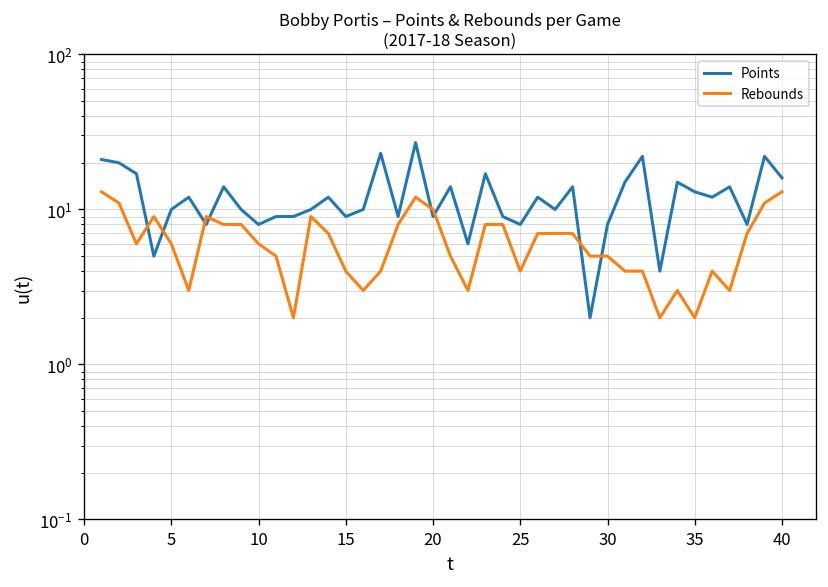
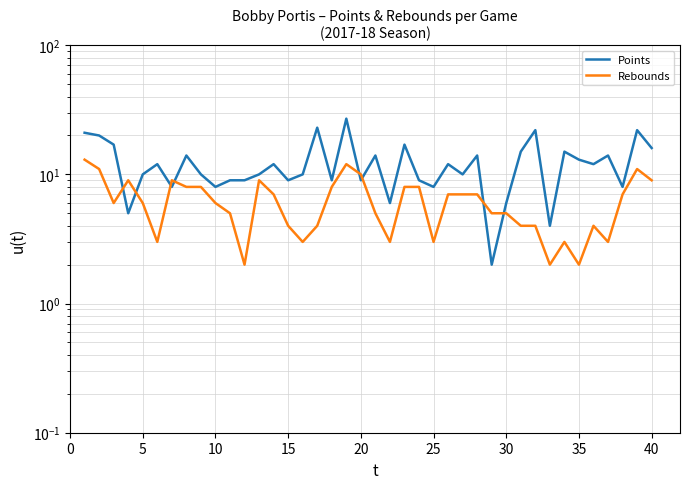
  {
    "Points": {
      "5": 10,
      "10": 8,
      "15": 9,
      "20": 9,
      "25": 8,
-     "30": 8,
+     "30": 6,
      "35": 13,
      "40": 16
    },
    "Rebounds": {
      "5": 6,
      "10": 6,
      "15": 4,
      "20": 10,
-     "25": 4,
+     "25": 3,
      "30": 5,
      "35": 2,
-     "40": 13
+     "40": 9
    }
  }
